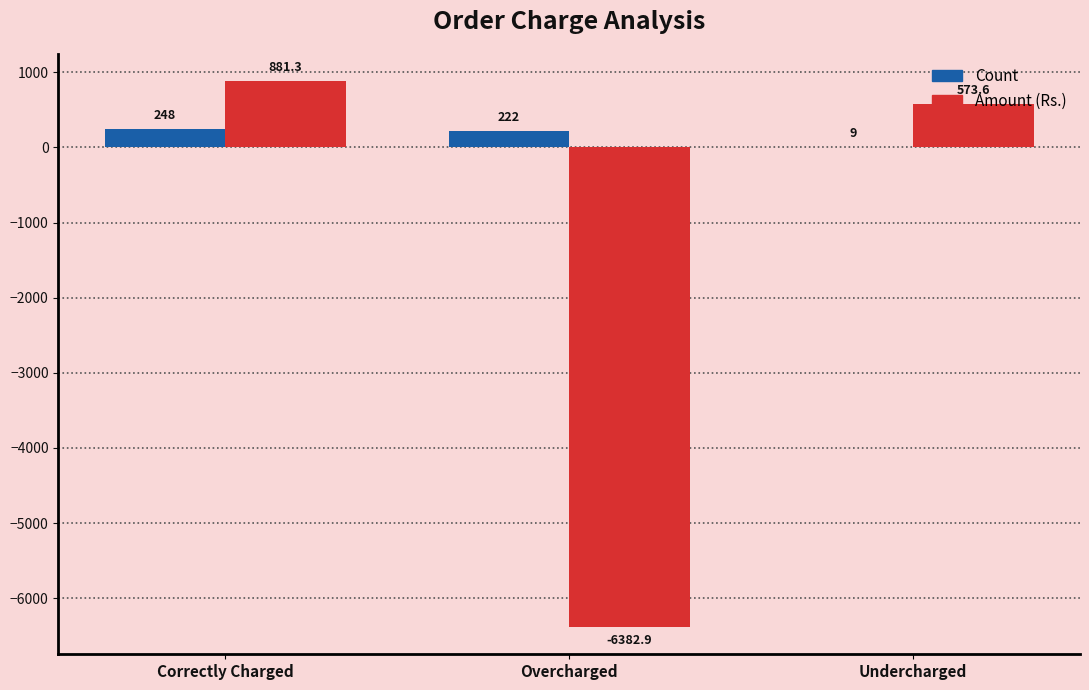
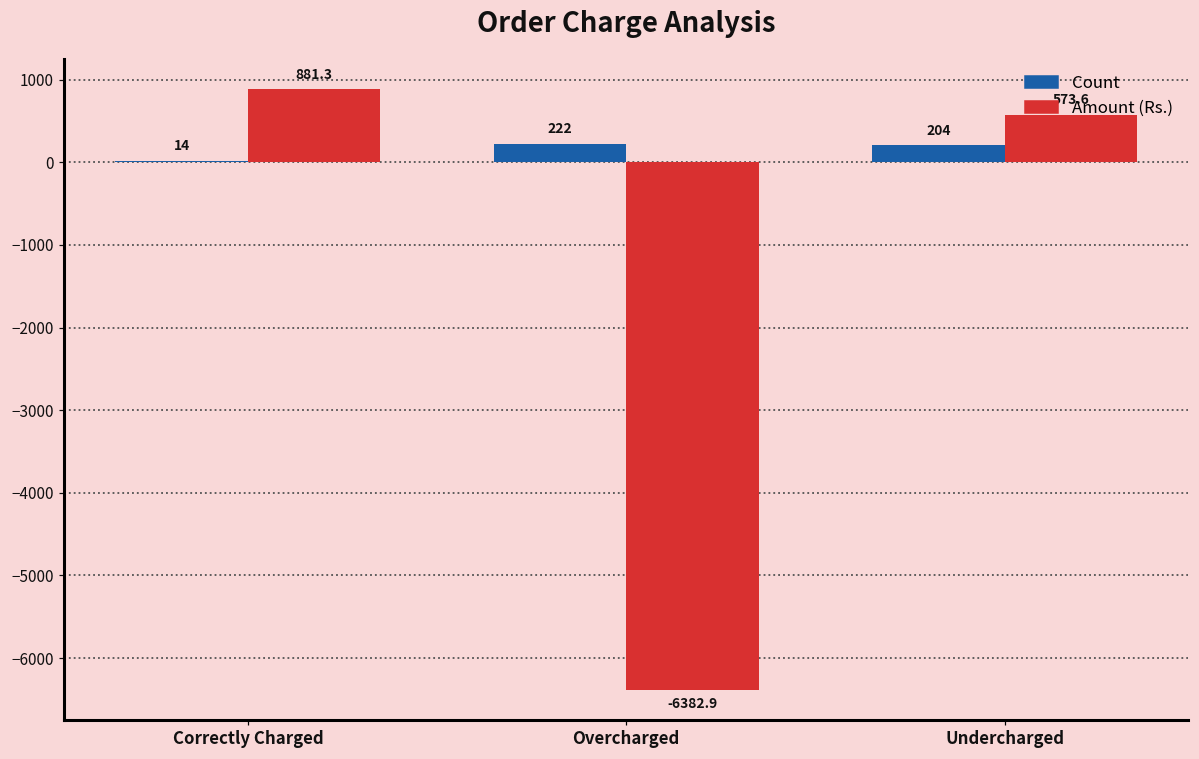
  {
    "Count": {
-     "Correctly Charged": 248,
+     "Correctly Charged": 14,
      "Overcharged": 222,
-     "Undercharged": 9
+     "Undercharged": 204
    },
    "Amount (Rs.)": {
      "Correctly Charged": 881.3,
      "Overcharged": -6382.9,
      "Undercharged": 573.6
    }
  }
